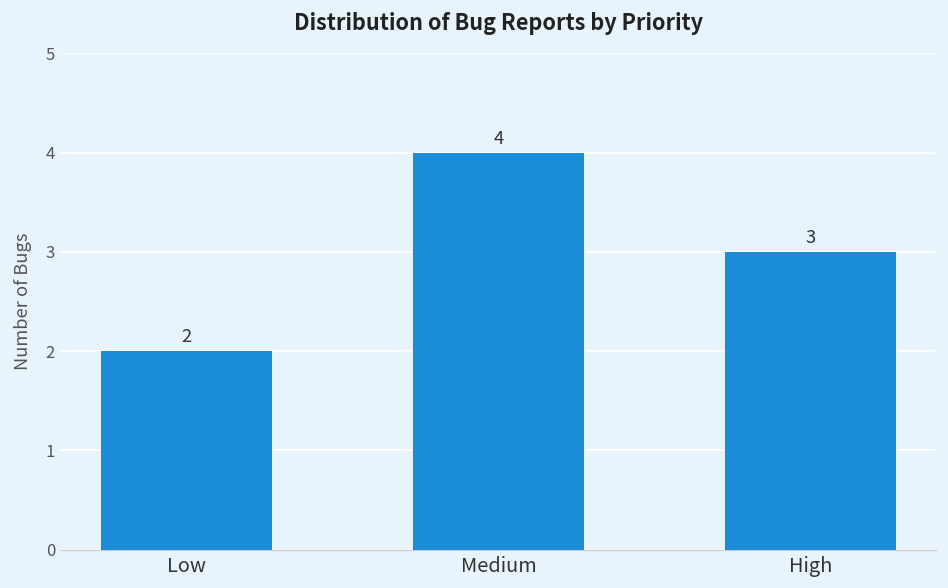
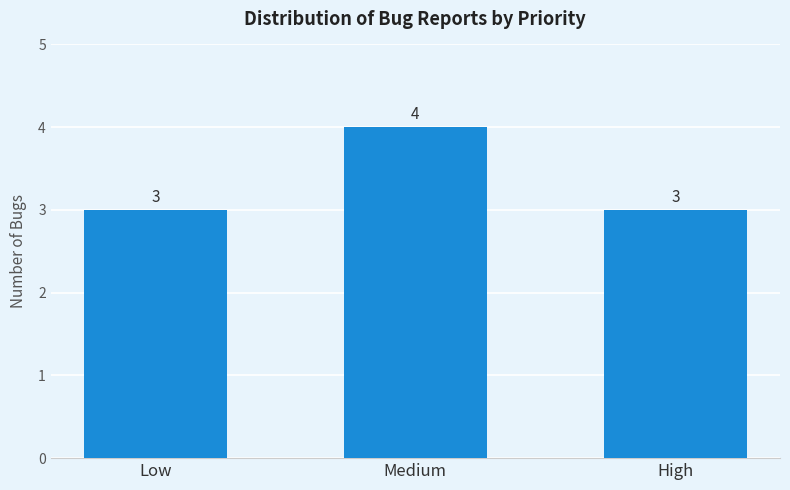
  {
-   "Low": 2,
+   "Low": 3,
    "Medium": 4,
    "High": 3
  }
